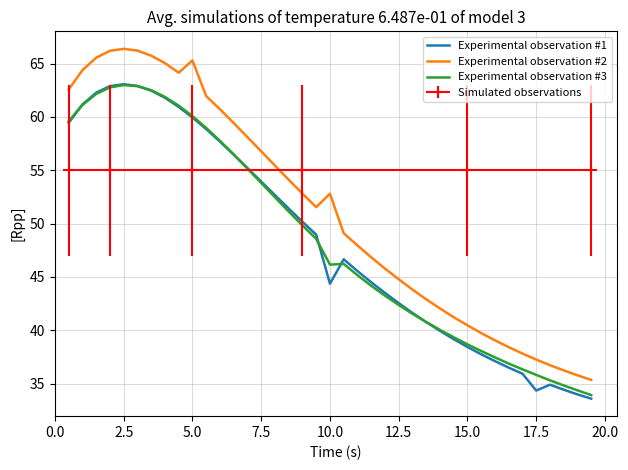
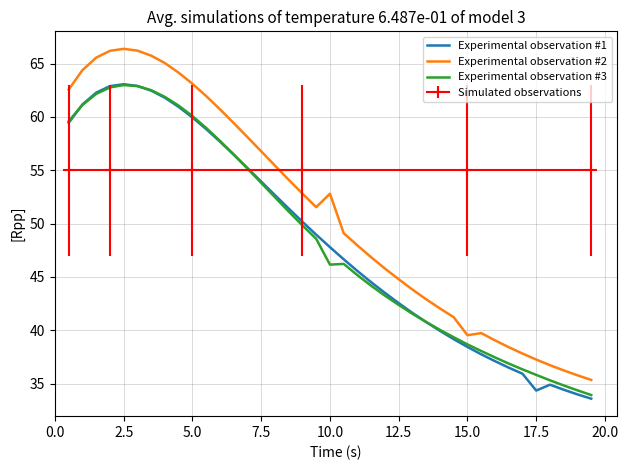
  {
    "Experimental observation #1": {
-     "10.0": 44.4,
+     "10.0": 47.8,
      "15.0": 38.4,
      "17.5": 34.3
    },
    "Experimental observation #2": {
      "2.5": 66.4,
-     "5.0": 65.3,
+     "5.0": 63.1,
      "7.5": 56.8,
      "10.0": 52.8,
      "12.5": 44.8,
-     "15.0": 40.5,
+     "15.0": 39.5,
      "17.5": 37.3
    },
    "Experimental observation #3": {
      "10.0": 46.2,
      "15.0": 38.7,
      "17.5": 35.8
    }
  }
